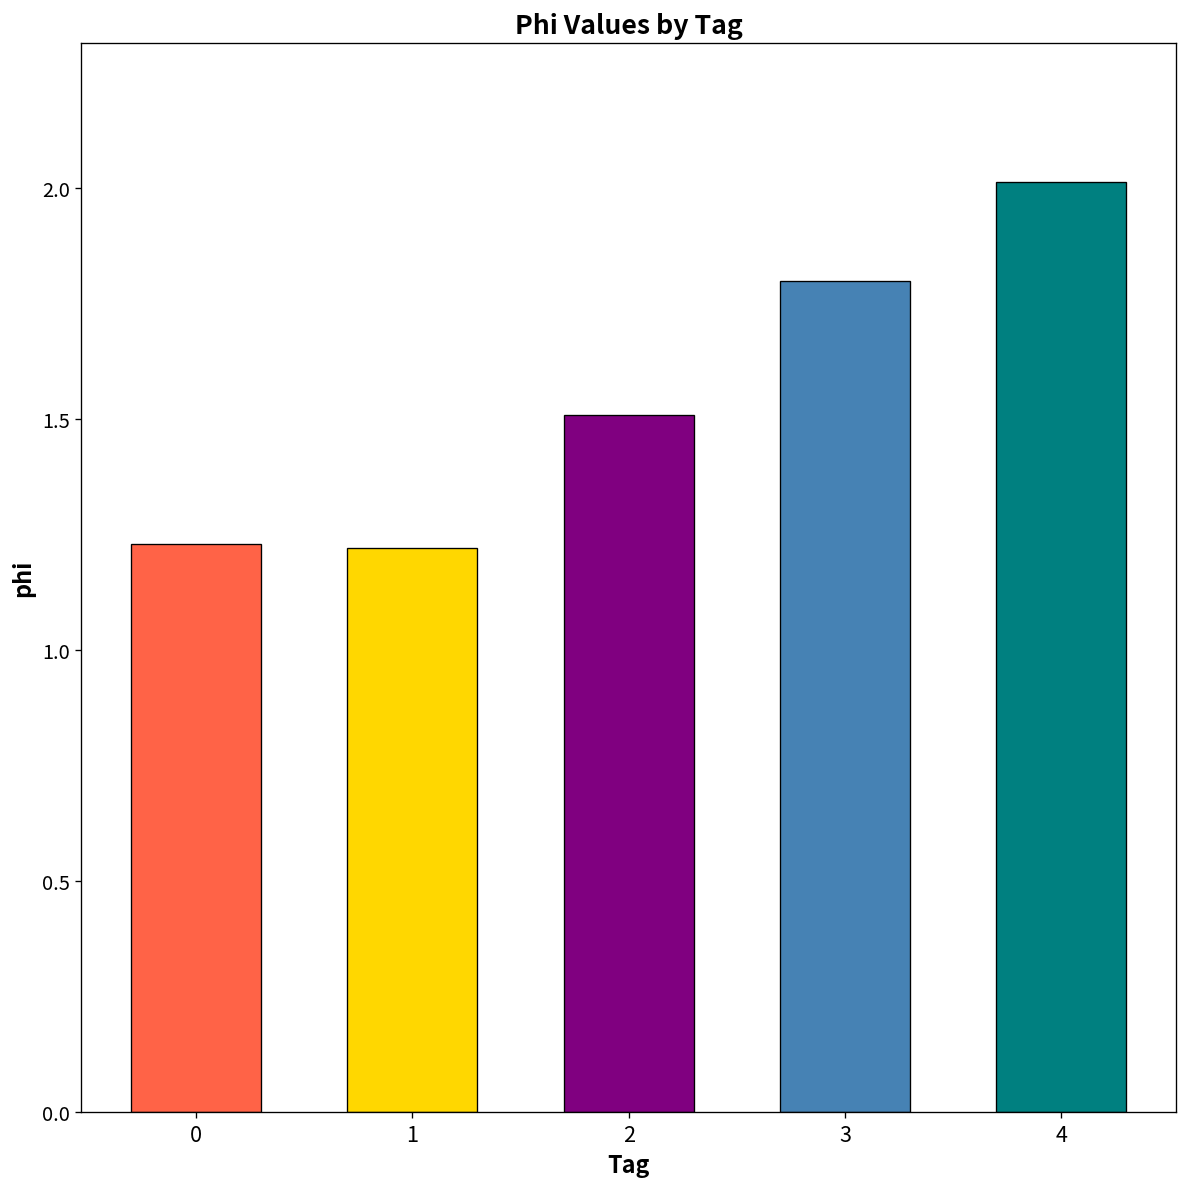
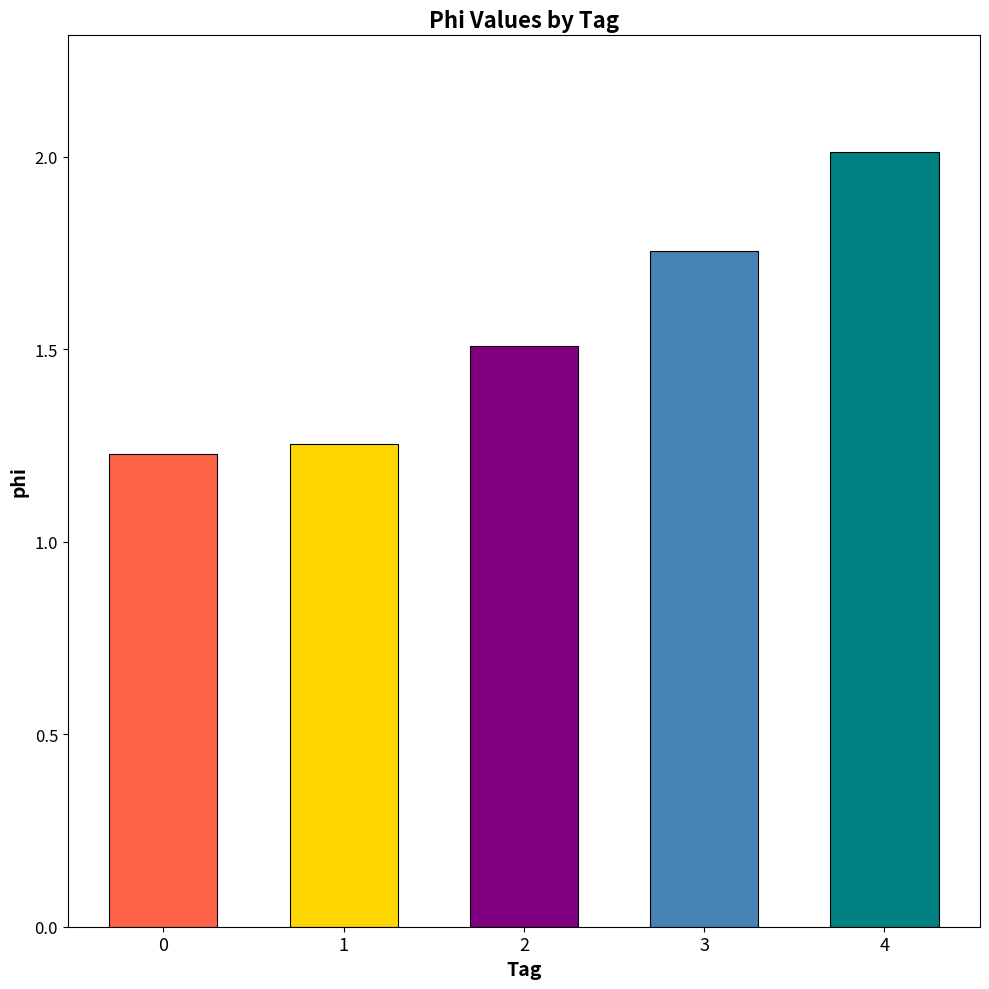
  {
    "0": 1.23,
-   "1": 1.22,
+   "1": 1.25,
    "2": 1.51,
-   "3": 1.80,
+   "3": 1.76,
    "4": 2.01
  }
